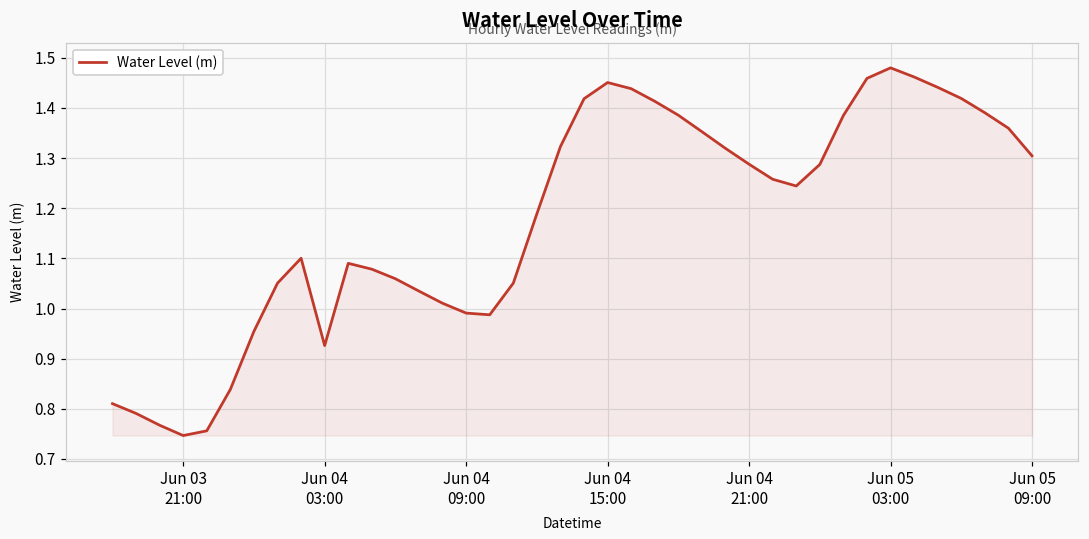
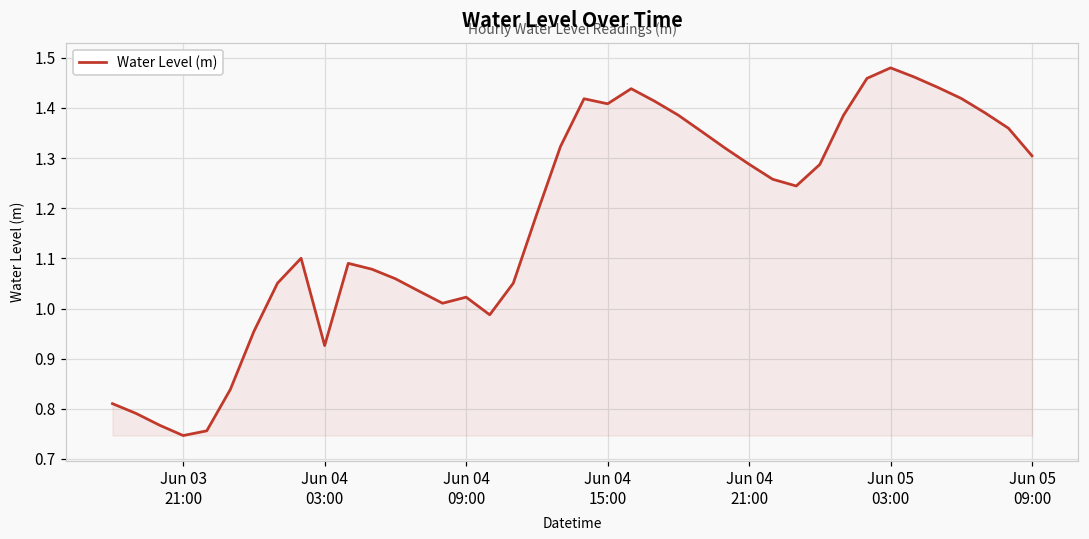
  {
    "Jun 03 21:00": 0.75,
    "Jun 04 03:00": 0.93,
-   "Jun 04 09:00": 0.99,
-   "Jun 04 15:00": 1.45,
+   "Jun 04 09:00": 1.02,
+   "Jun 04 15:00": 1.41,
    "Jun 04 21:00": 1.29,
    "Jun 05 03:00": 1.48,
    "Jun 05 09:00": 1.30
  }
